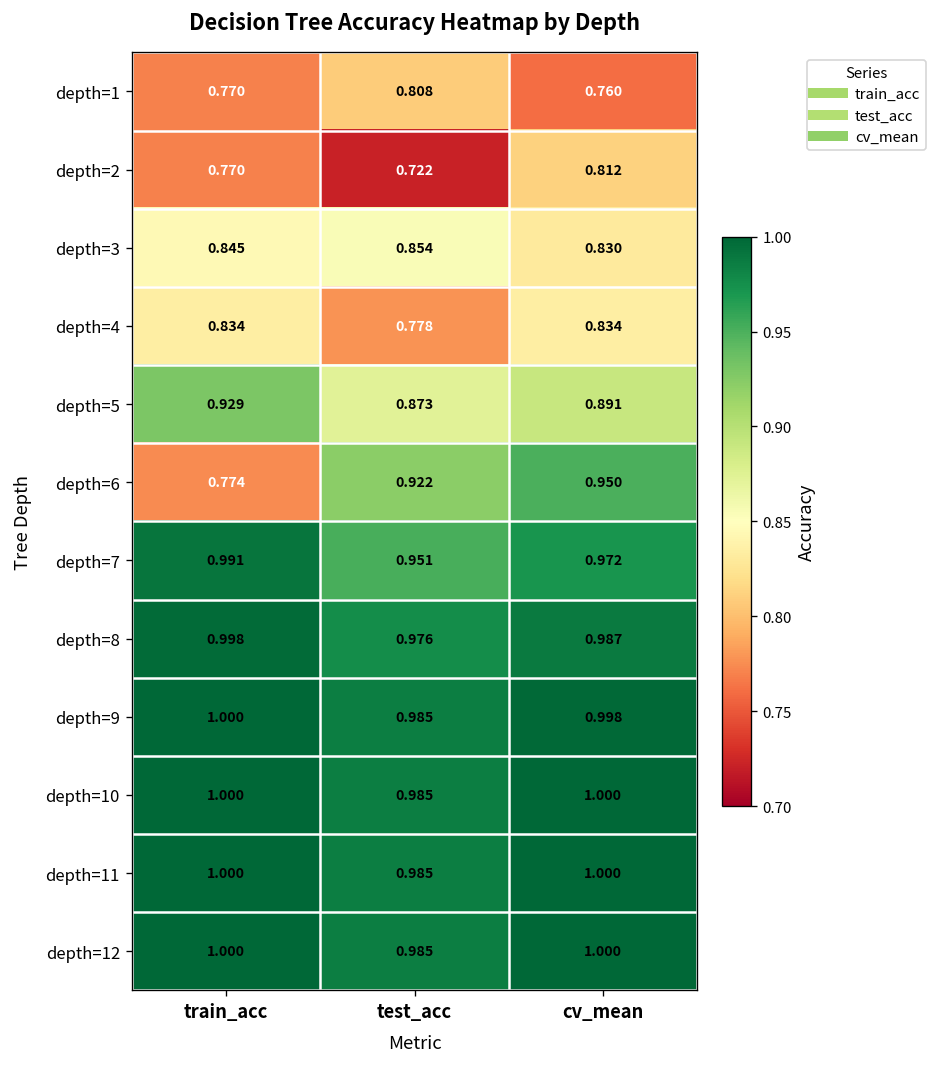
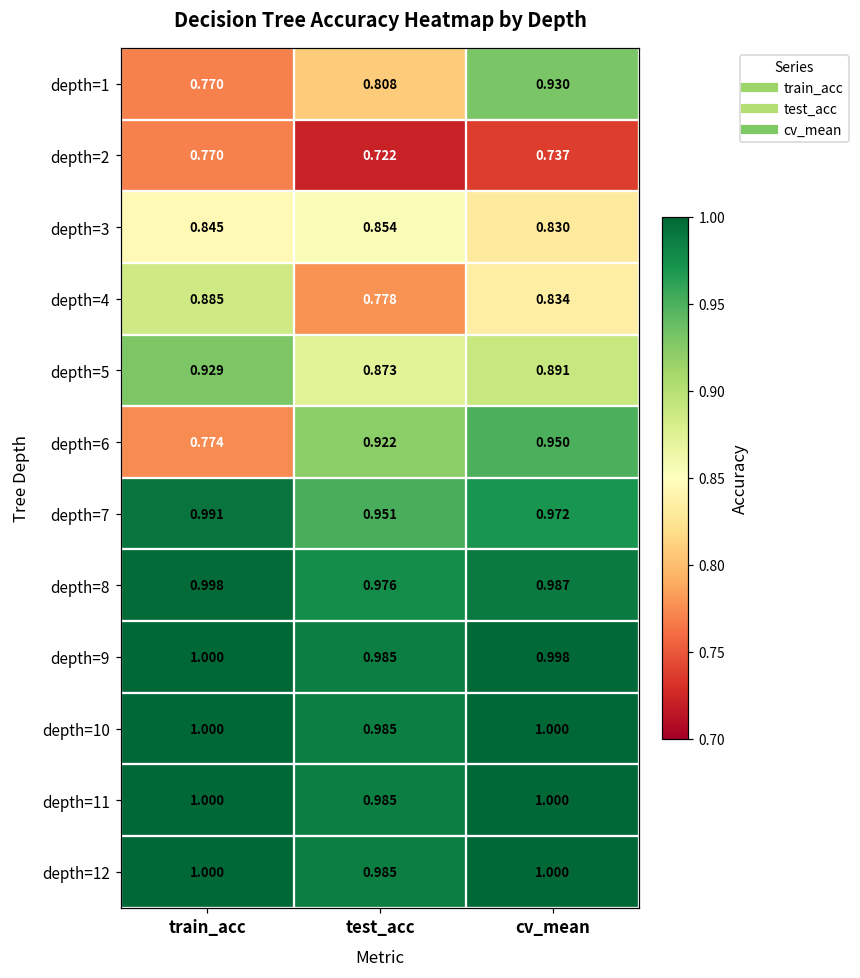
  {
    "depth=1": {
      "train_acc": 0.770,
      "test_acc": 0.808,
-     "cv_mean": 0.760
+     "cv_mean": 0.930
    },
    "depth=2": {
      "train_acc": 0.770,
      "test_acc": 0.722,
-     "cv_mean": 0.812
+     "cv_mean": 0.737
    },
    "depth=3": {
      "train_acc": 0.845,
      "test_acc": 0.854,
      "cv_mean": 0.830
    },
    "depth=4": {
-     "train_acc": 0.834,
+     "train_acc": 0.885,
      "test_acc": 0.778,
      "cv_mean": 0.834
    },
    "depth=5": {
      "train_acc": 0.929,
      "test_acc": 0.873,
      "cv_mean": 0.891
    },
    "depth=6": {
      "train_acc": 0.774,
      "test_acc": 0.922,
      "cv_mean": 0.950
    },
    "depth=7": {
      "train_acc": 0.991,
      "test_acc": 0.951,
      "cv_mean": 0.972
    },
    "depth=8": {
      "train_acc": 0.998,
      "test_acc": 0.976,
      "cv_mean": 0.987
    },
    "depth=9": {
      "train_acc": 1.000,
      "test_acc": 0.985,
      "cv_mean": 0.998
    },
    "depth=10": {
      "train_acc": 1.000,
      "test_acc": 0.985,
      "cv_mean": 1.000
    },
    "depth=11": {
      "train_acc": 1.000,
      "test_acc": 0.985,
      "cv_mean": 1.000
    },
    "depth=12": {
      "train_acc": 1.000,
      "test_acc": 0.985,
      "cv_mean": 1.000
    }
  }
